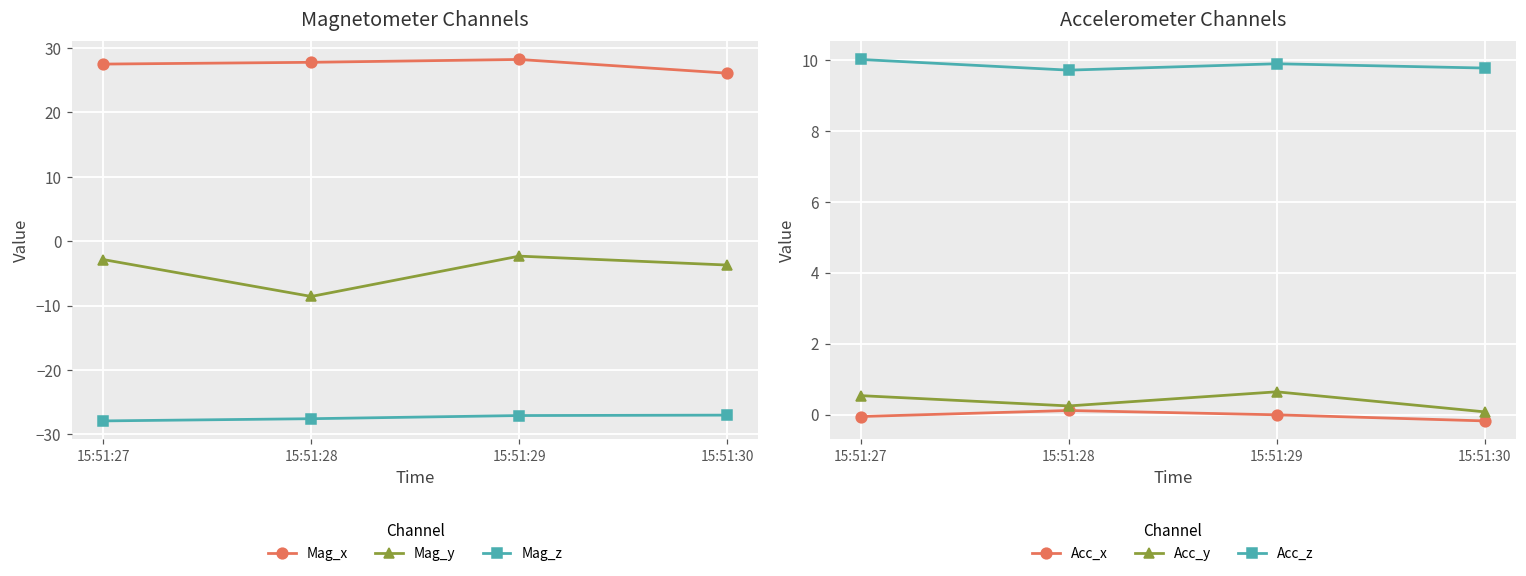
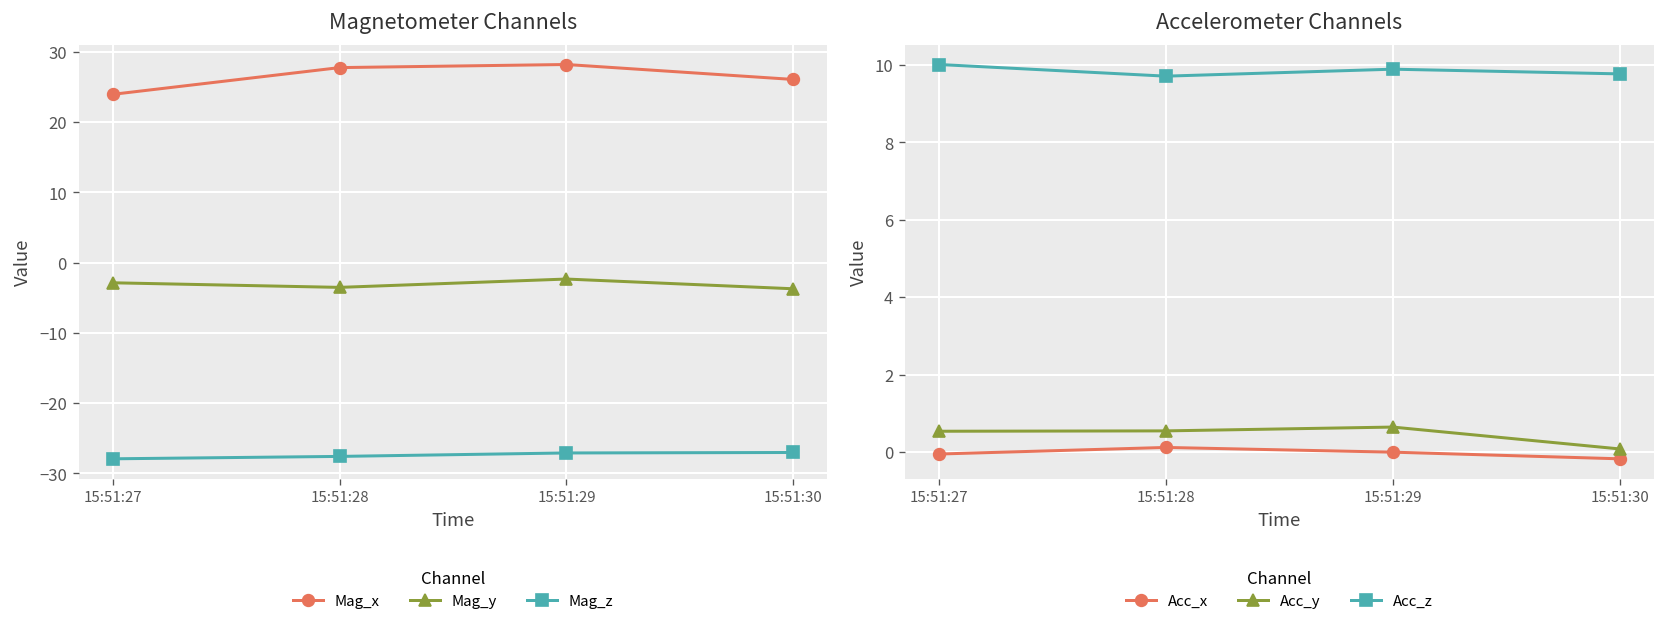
  {
    "Magnetometer Channels": {
      "Mag_x": {
-       "15:51:27": 27,
+       "15:51:27": 24,
        "15:51:28": 28,
        "15:51:29": 28,
        "15:51:30": 26
      },
      "Mag_y": {
        "15:51:27": -3,
-       "15:51:28": -9,
+       "15:51:28": -4,
        "15:51:29": -2,
        "15:51:30": -4
      },
      "Mag_z": {
        "15:51:27": -28,
        "15:51:28": -28,
        "15:51:29": -27,
        "15:51:30": -27
      }
    },
    "Accelerometer Channels": {
      "Acc_x": {
        "15:51:27": -0.1,
        "15:51:28": 0.1,
        "15:51:29": 0.0,
        "15:51:30": -0.2
      },
      "Acc_y": {
        "15:51:27": 0.5,
-       "15:51:28": 0.2,
+       "15:51:28": 0.5,
        "15:51:29": 0.6,
        "15:51:30": 0.1
      },
      "Acc_z": {
        "15:51:27": 10.0,
        "15:51:28": 9.7,
        "15:51:29": 9.9,
        "15:51:30": 9.8
      }
    }
  }
